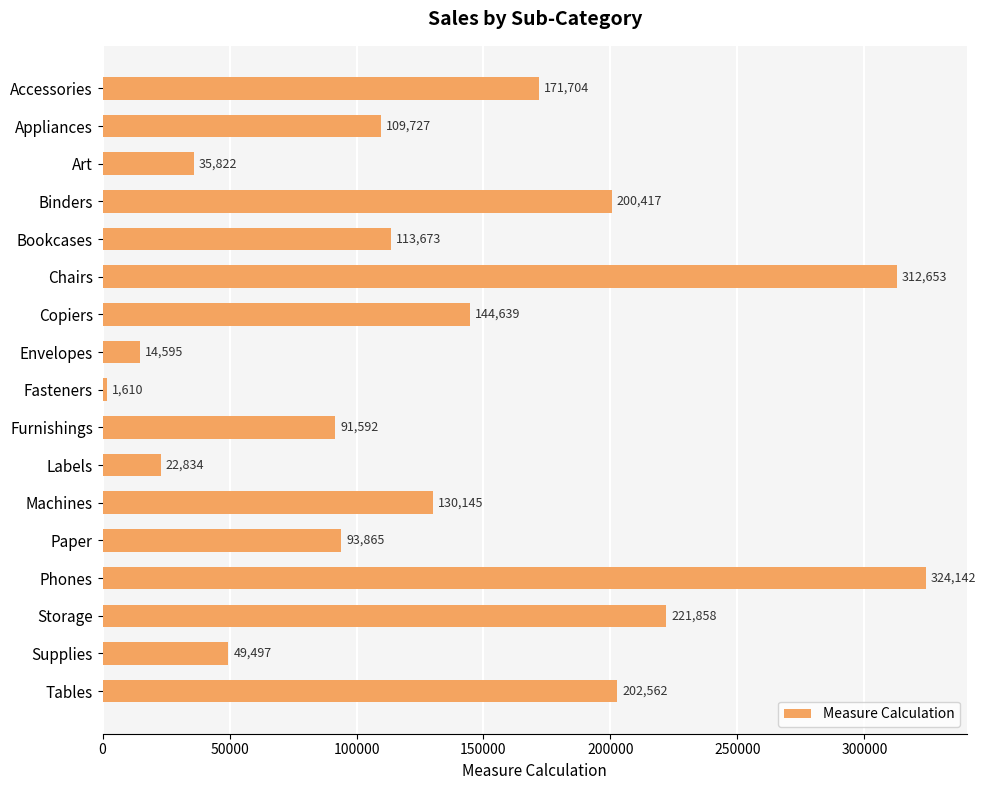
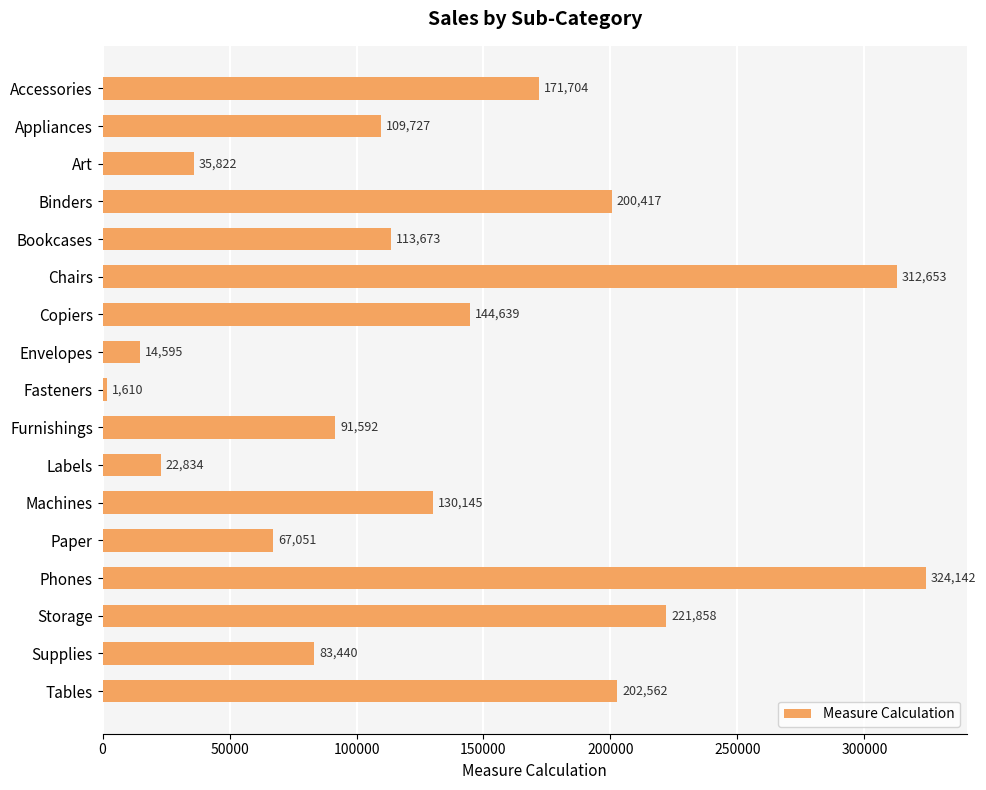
  {
    "Accessories": "171,704",
    "Appliances": "109,727",
    "Art": "35,822",
    "Binders": "200,417",
    "Bookcases": "113,673",
    "Chairs": "312,653",
    "Copiers": "144,639",
    "Envelopes": "14,595",
    "Fasteners": "1,610",
    "Furnishings": "91,592",
    "Labels": "22,834",
    "Machines": "130,145",
-   "Paper": "93,865",
+   "Paper": "67,051",
    "Phones": "324,142",
    "Storage": "221,858",
-   "Supplies": "49,497",
+   "Supplies": "83,440",
    "Tables": "202,562"
  }
